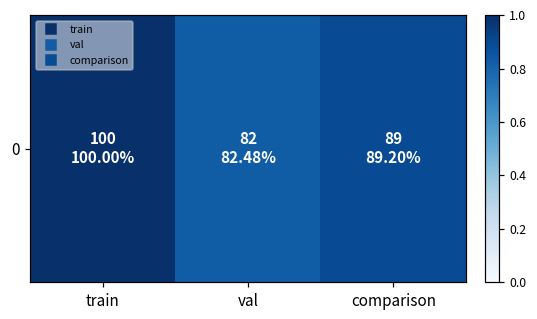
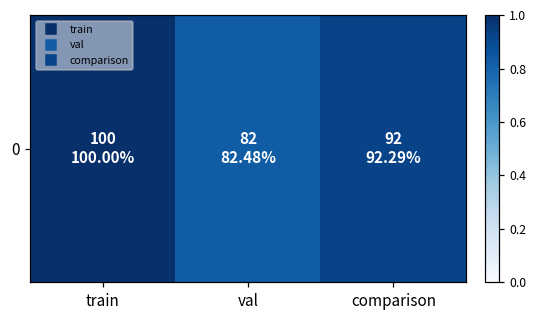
  {
    "0": {
-     "comparison": "89 89.20%"
+     "comparison": "92 92.29%"
    }
  }
